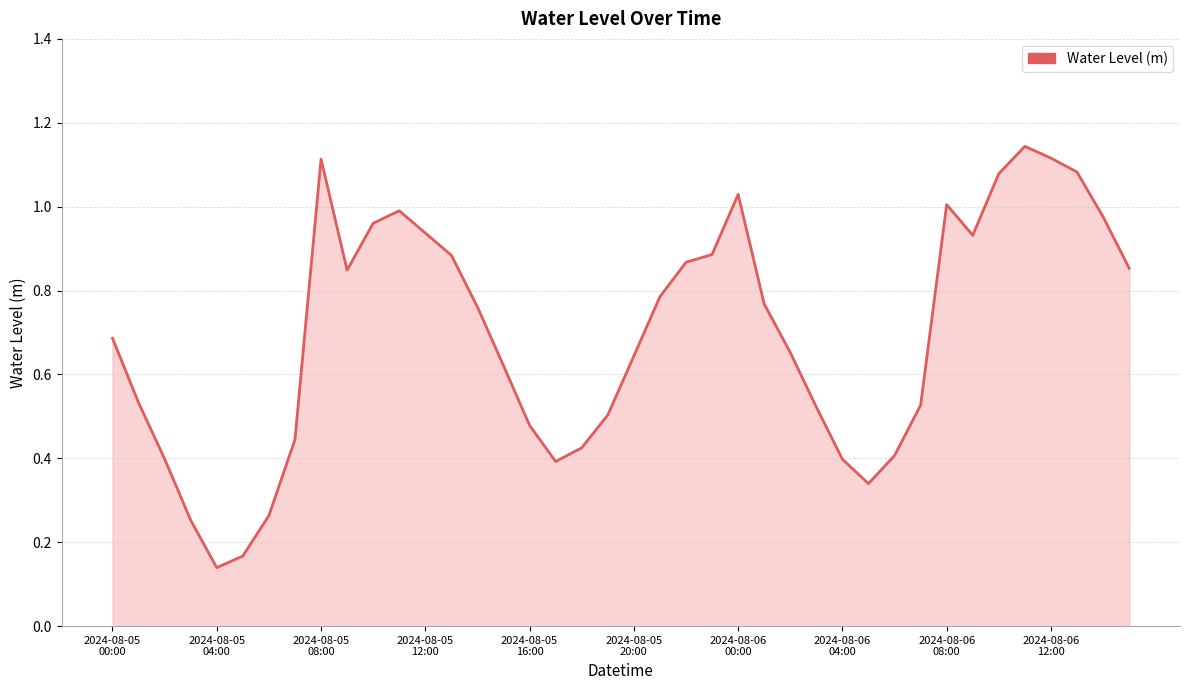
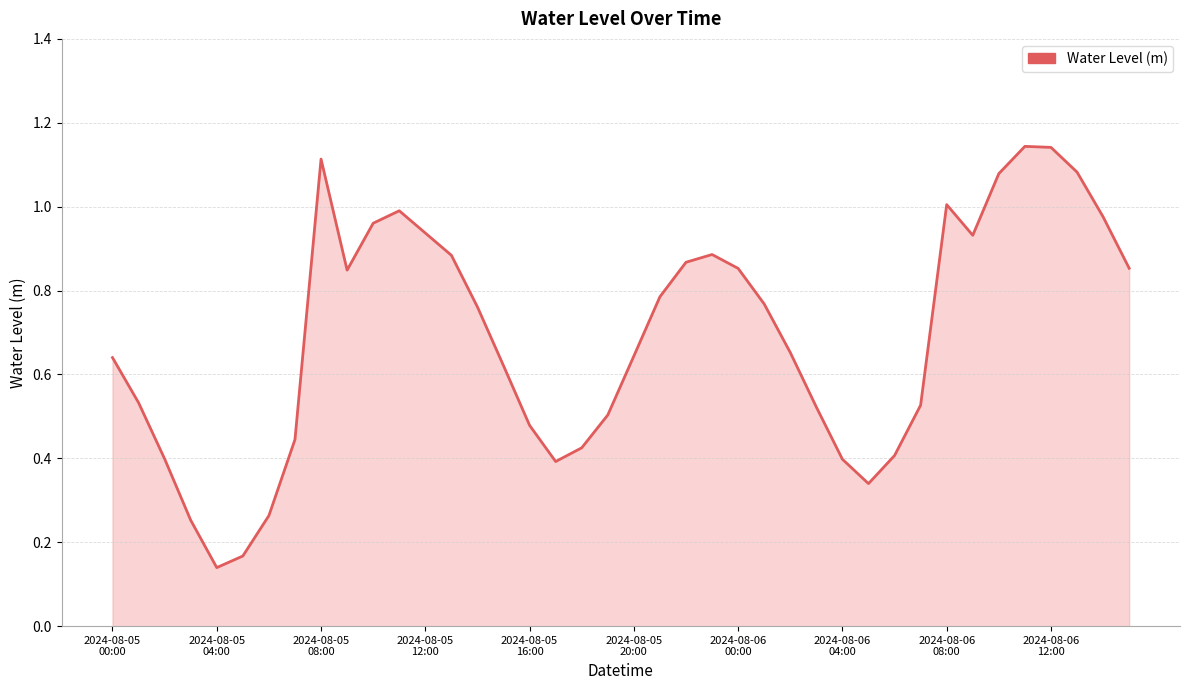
  {
-   "2024-08-05 00:00": 0.69,
+   "2024-08-05 00:00": 0.64,
    "2024-08-05 04:00": 0.14,
    "2024-08-05 08:00": 1.11,
    "2024-08-05 12:00": 0.94,
    "2024-08-05 16:00": 0.48,
    "2024-08-05 20:00": 0.64,
-   "2024-08-06 00:00": 1.03,
+   "2024-08-06 00:00": 0.85,
    "2024-08-06 04:00": 0.40,
    "2024-08-06 08:00": 1.00,
-   "2024-08-06 12:00": 1.12
+   "2024-08-06 12:00": 1.14
  }
